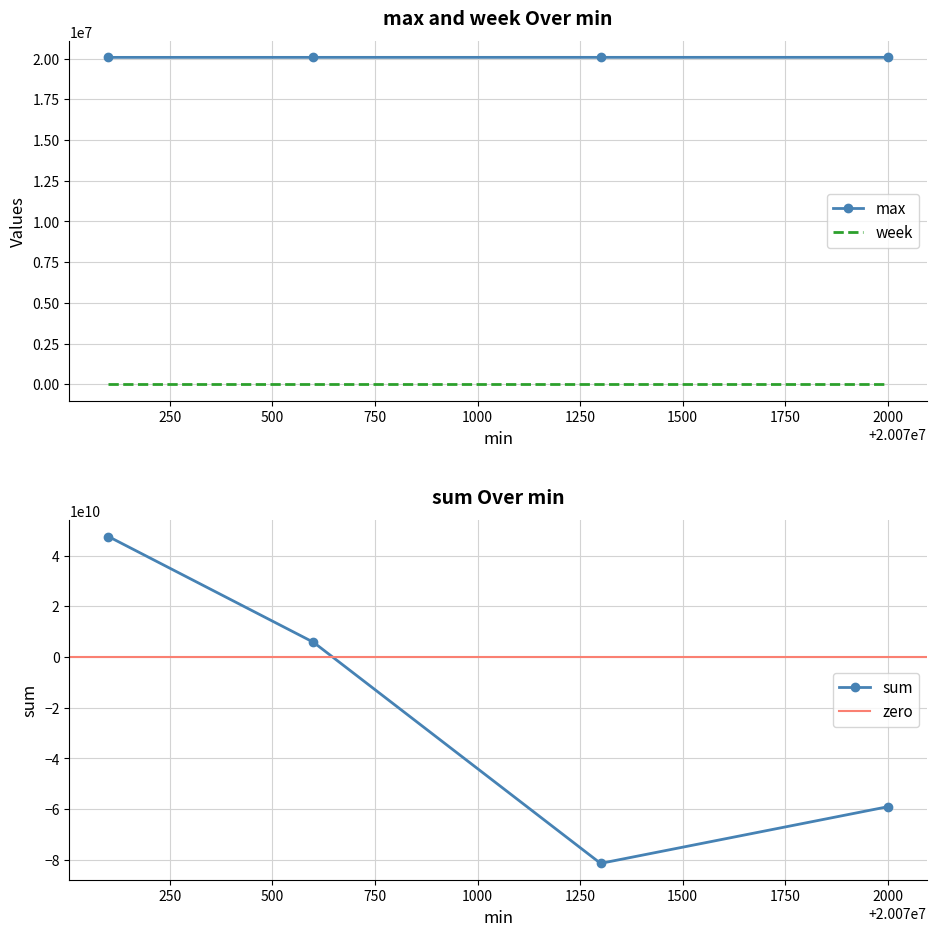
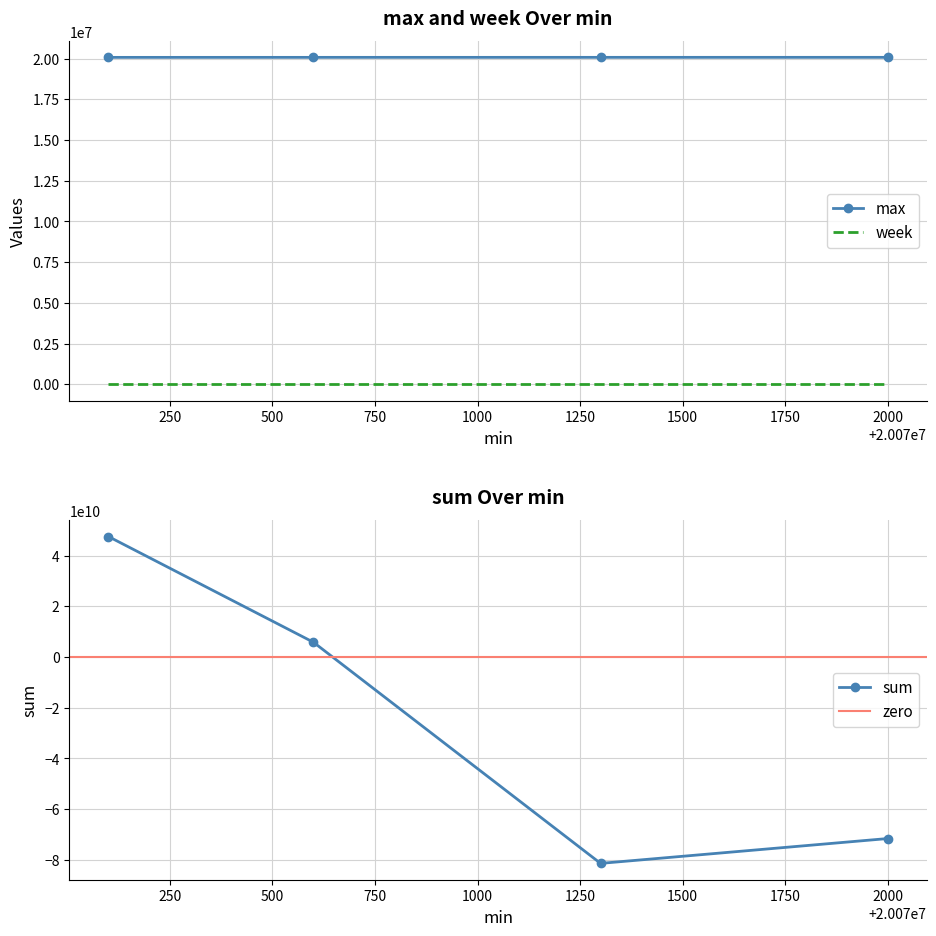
  {
    "max and week Over min": {
      "max": {
        "2000": 20100000
      },
      "week": {
        "2000": 0
      }
    },
    "sum Over min": {
-     "2000": -59000000000
+     "2000": -72000000000
    }
  }
